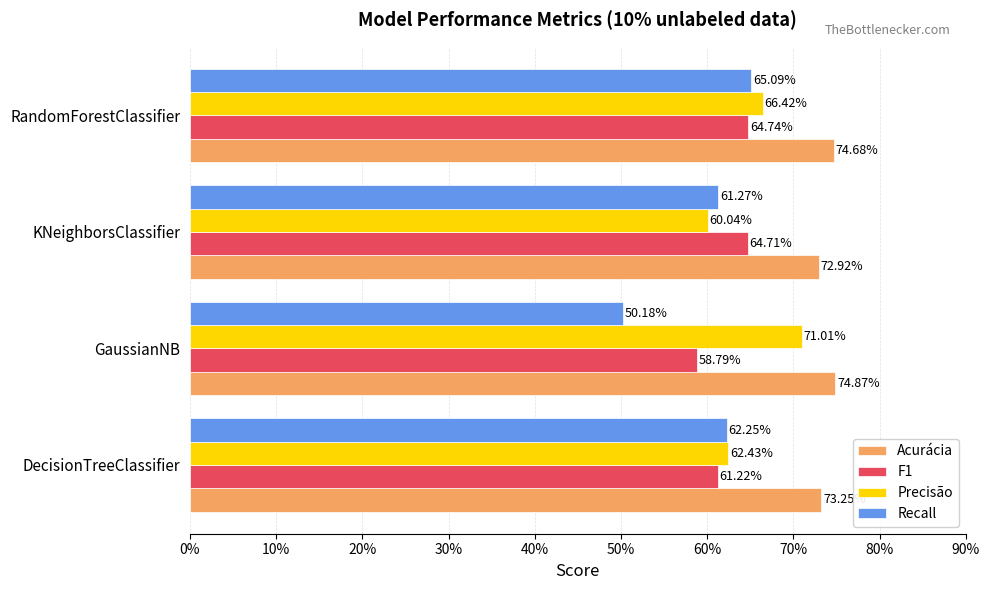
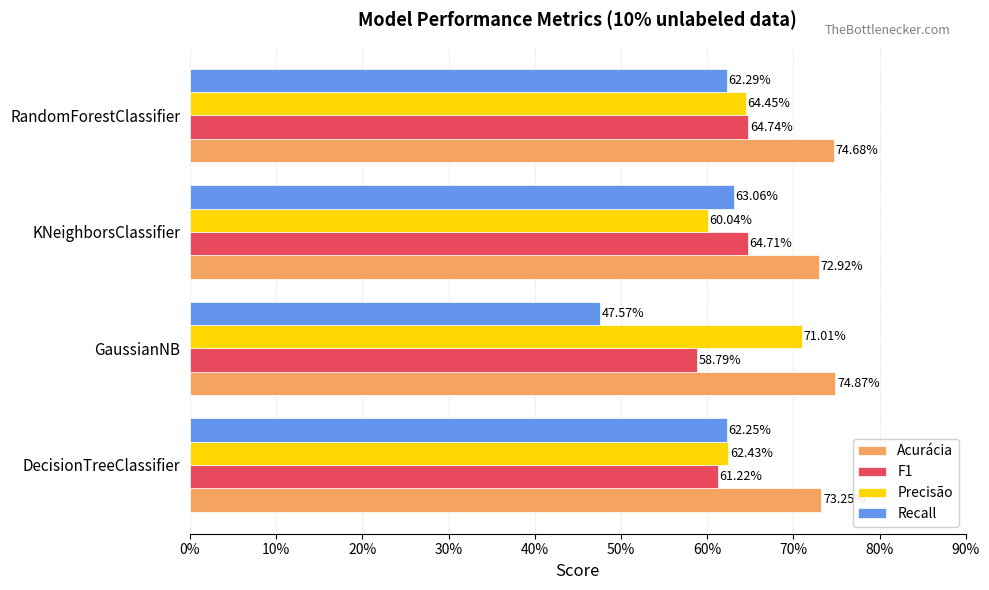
  {
    "Acurácia": {
      "RandomForestClassifier": "74.68%",
      "KNeighborsClassifier": "72.92%",
      "GaussianNB": "74.87%"
    },
    "F1": {
      "RandomForestClassifier": "64.74%",
      "KNeighborsClassifier": "64.71%",
      "GaussianNB": "58.79%",
      "DecisionTreeClassifier": "61.22%"
    },
    "Precisão": {
-     "RandomForestClassifier": "66.42%",
+     "RandomForestClassifier": "64.45%",
      "KNeighborsClassifier": "60.04%",
      "GaussianNB": "71.01%",
      "DecisionTreeClassifier": "62.43%"
    },
    "Recall": {
-     "RandomForestClassifier": "65.09%",
-     "KNeighborsClassifier": "61.27%",
-     "GaussianNB": "50.18%",
+     "RandomForestClassifier": "62.29%",
+     "KNeighborsClassifier": "63.06%",
+     "GaussianNB": "47.57%",
      "DecisionTreeClassifier": "62.25%"
    }
  }
